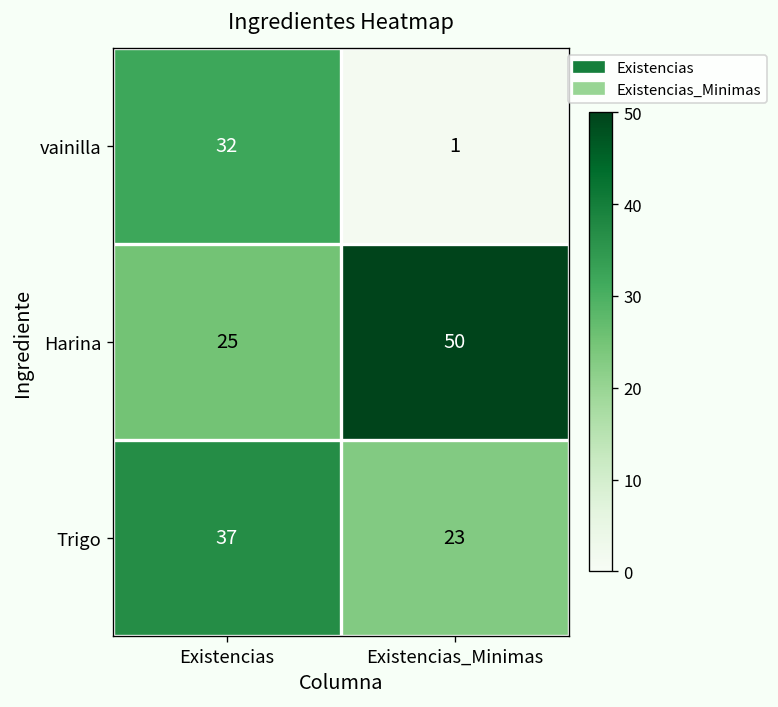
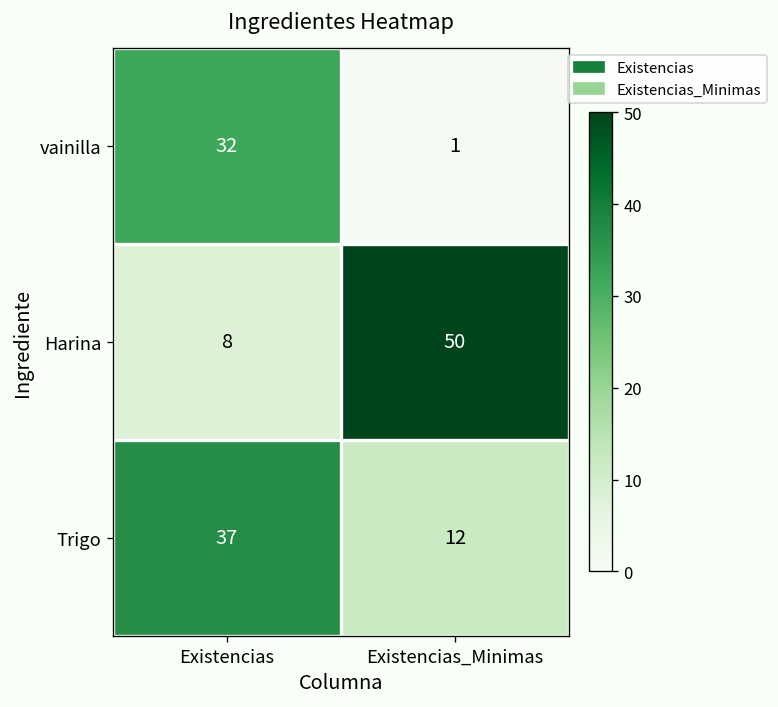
  {
    "vainilla": {
      "Existencias": 32,
      "Existencias_Minimas": 1
    },
    "Harina": {
-     "Existencias": 25,
+     "Existencias": 8,
      "Existencias_Minimas": 50
    },
    "Trigo": {
      "Existencias": 37,
-     "Existencias_Minimas": 23
+     "Existencias_Minimas": 12
    }
  }
